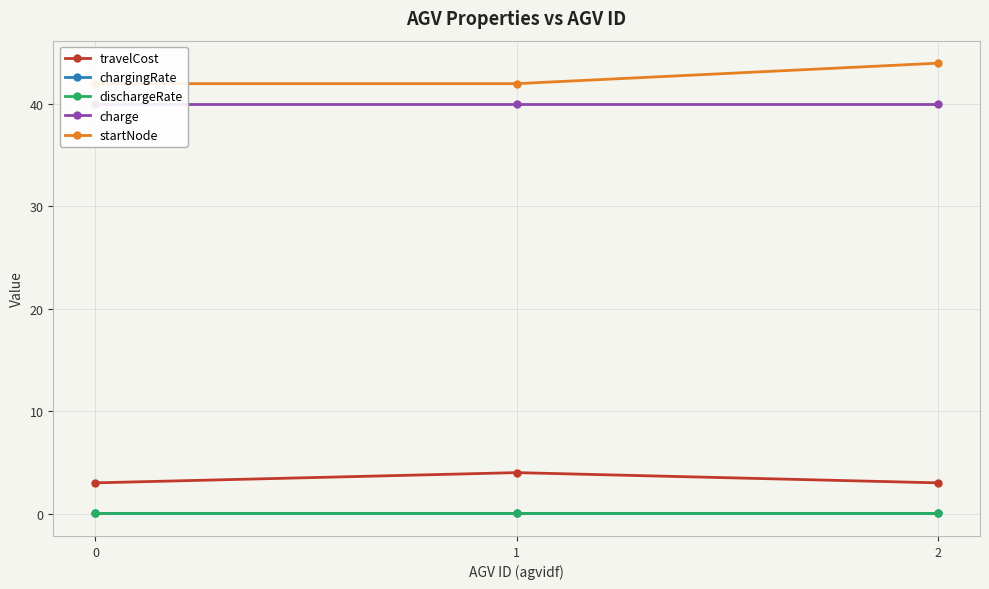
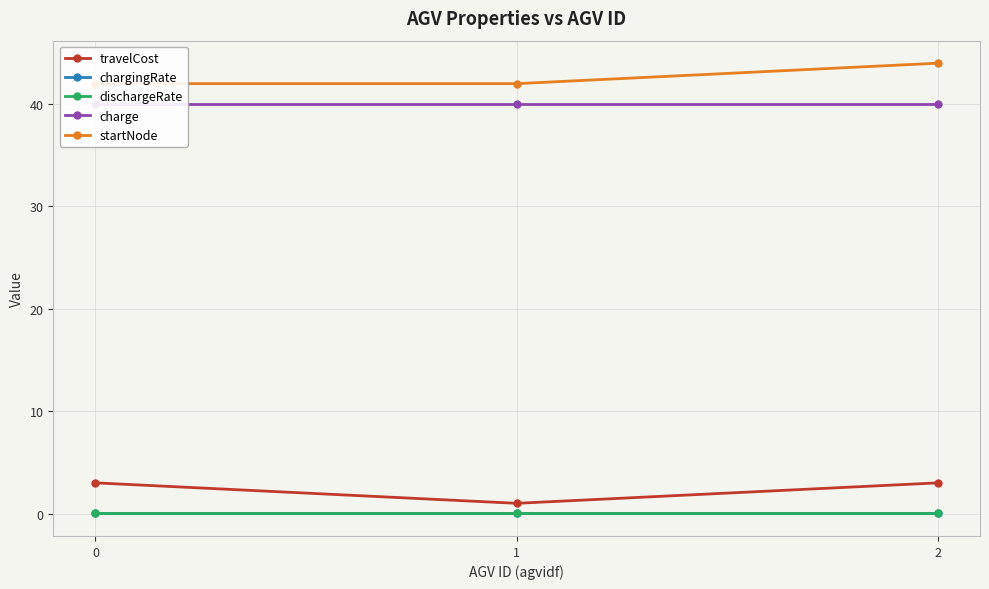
  {
    "travelCost": {
      "0": 3,
-     "1": 4,
+     "1": 1,
      "2": 3
    },
    "dischargeRate": {
      "0": 0,
      "1": 0,
      "2": 0
    },
    "charge": {
      "1": 40,
      "2": 40
    },
    "startNode": {
      "1": 42,
      "2": 44
    }
  }
